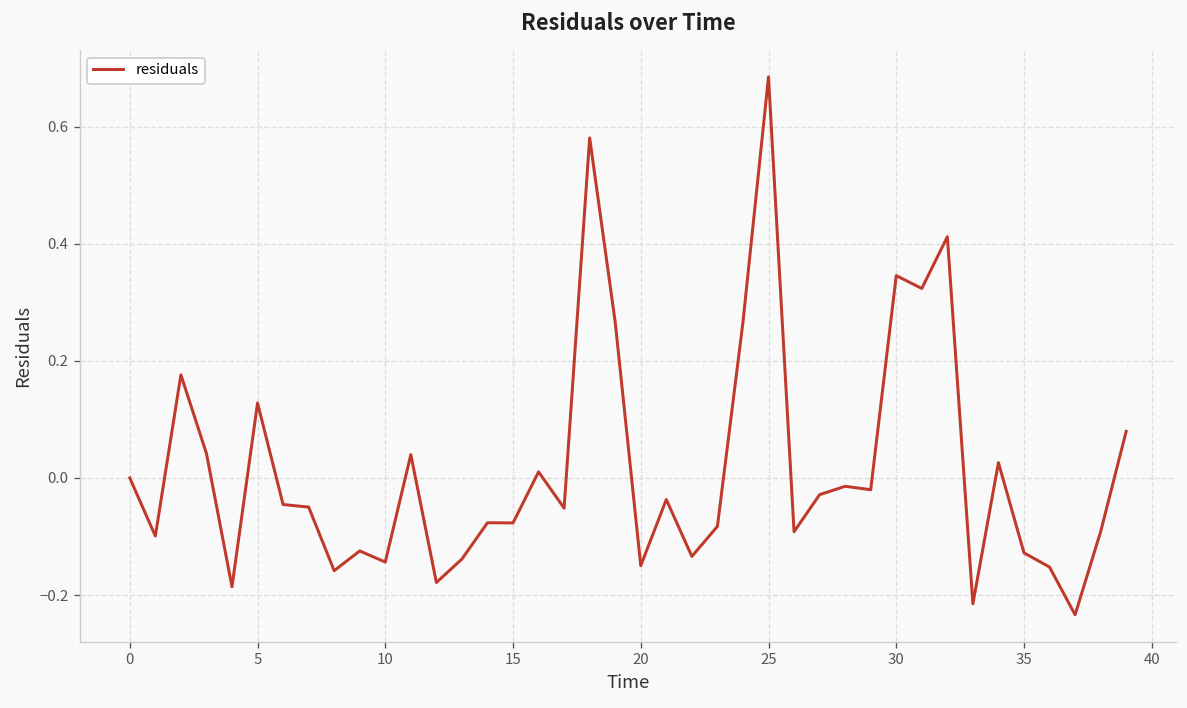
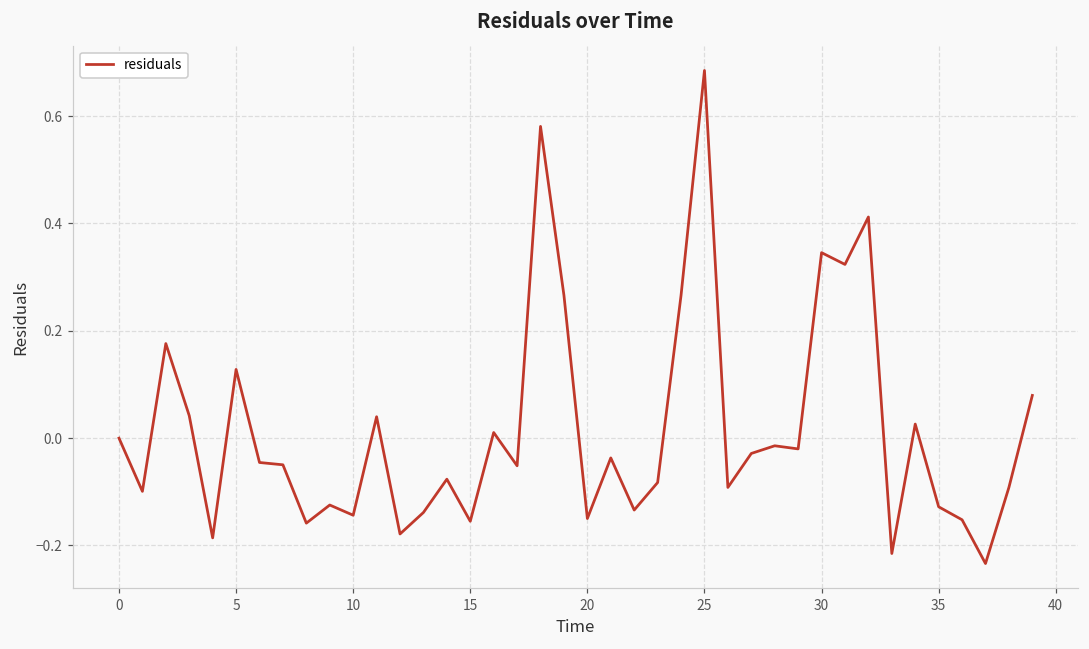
  {
    "0": 0.00,
    "5": 0.13,
    "10": -0.14,
-   "15": -0.08,
+   "15": -0.16,
    "20": -0.15,
    "25": 0.68,
    "30": 0.35,
    "35": -0.13
  }
